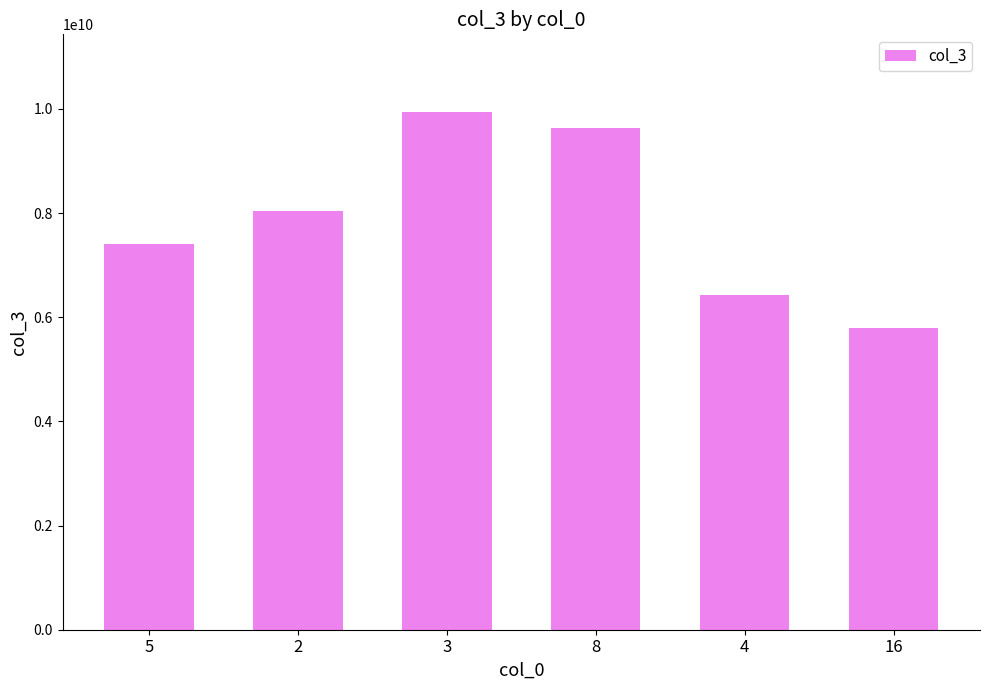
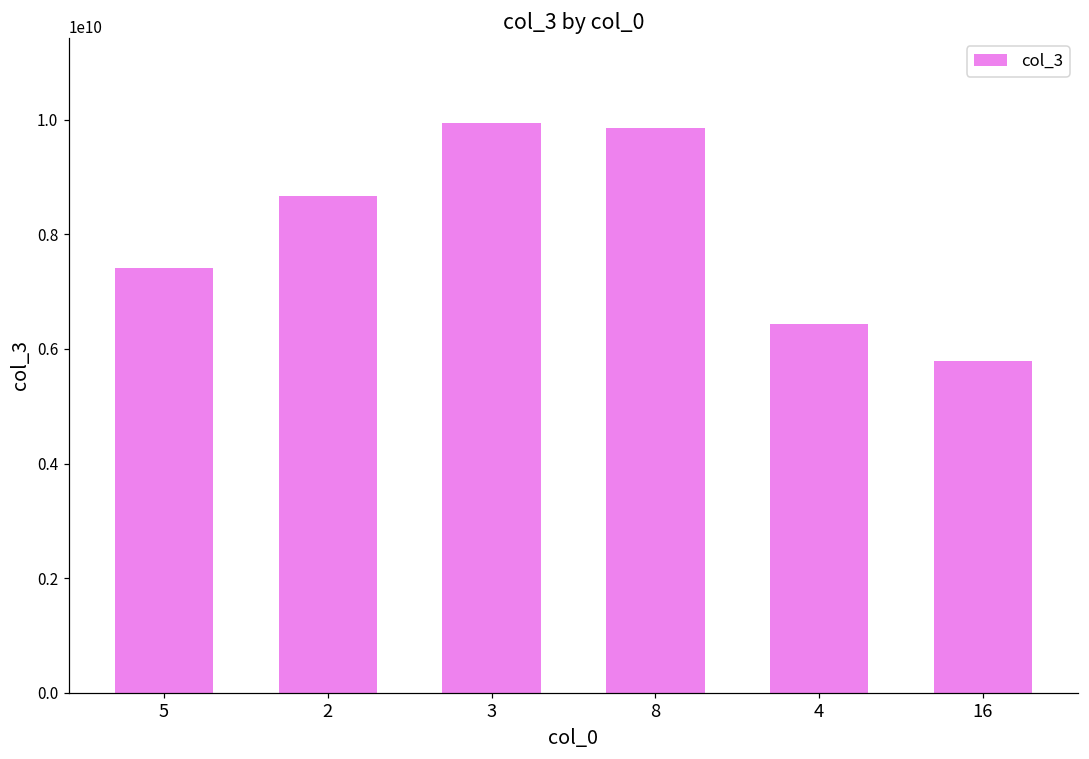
  {
    "5": 7400000000,
-   "2": 8000000000,
+   "2": 8700000000,
    "3": 9900000000,
-   "8": 9600000000,
+   "8": 9900000000,
    "4": 6400000000,
    "16": 5800000000
  }
